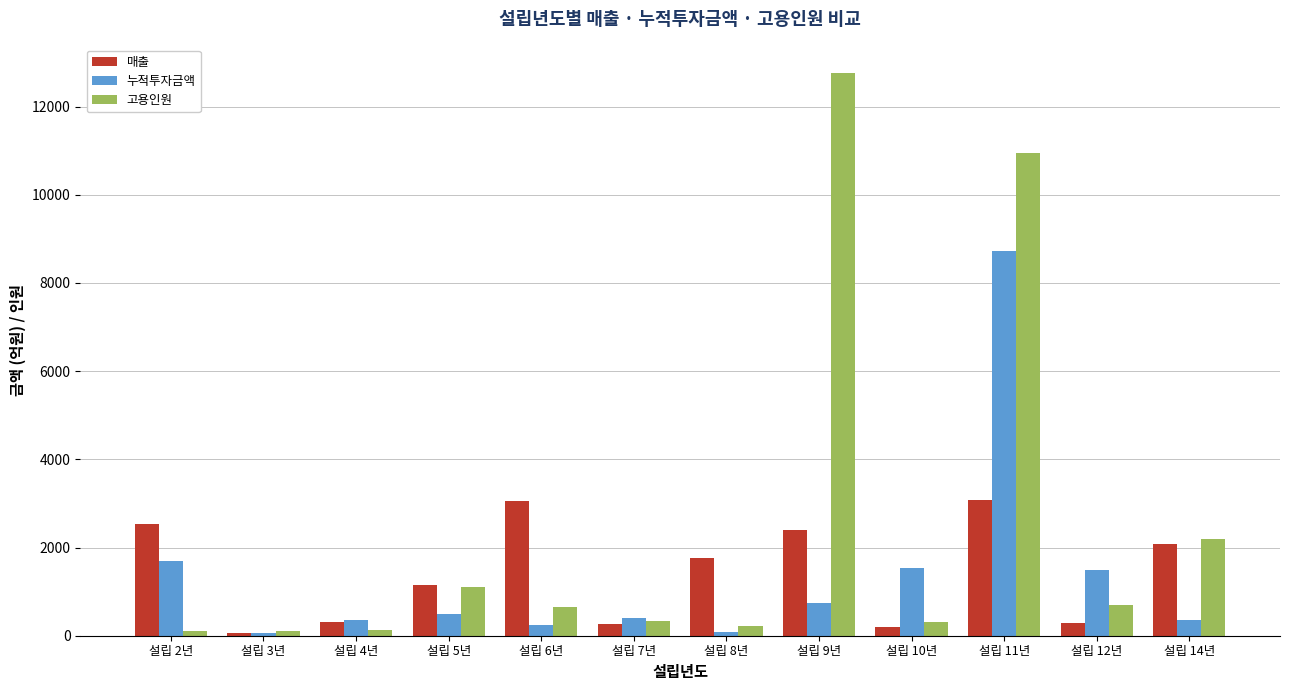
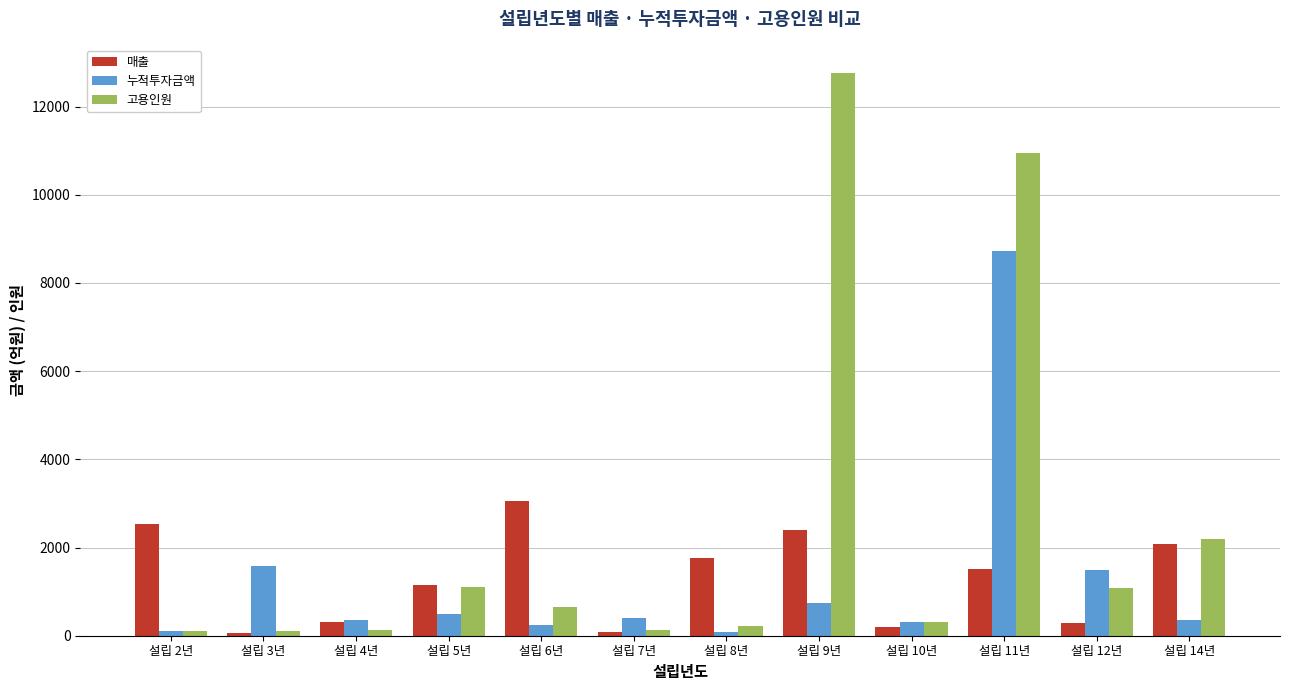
  {
    "매출": {
      "설립 2년": 2500,
      "설립 3년": 100,
      "설립 4년": 300,
      "설립 5년": 1200,
      "설립 6년": 3100,
-     "설립 7년": 300,
+     "설립 7년": 100,
      "설립 8년": 1800,
      "설립 9년": 2400,
      "설립 10년": 200,
-     "설립 11년": 3100,
+     "설립 11년": 1500,
      "설립 12년": 300,
      "설립 14년": 2100
    },
    "누적투자금액": {
-     "설립 2년": 1700,
-     "설립 3년": 100,
+     "설립 2년": 100,
+     "설립 3년": 1600,
      "설립 4년": 400,
      "설립 5년": 500,
      "설립 6년": 200,
      "설립 7년": 400,
      "설립 8년": 100,
      "설립 9년": 700,
-     "설립 10년": 1500,
+     "설립 10년": 300,
      "설립 11년": 8700,
      "설립 12년": 1500,
      "설립 14년": 400
    },
    "고용인원": {
      "설립 2년": 100,
      "설립 3년": 100,
      "설립 4년": 100,
      "설립 5년": 1100,
      "설립 6년": 600,
-     "설립 7년": 300,
+     "설립 7년": 100,
      "설립 8년": 200,
      "설립 9년": 12800,
      "설립 10년": 300,
      "설립 11년": 10900,
-     "설립 12년": 700,
+     "설립 12년": 1100,
      "설립 14년": 2200
    }
  }
